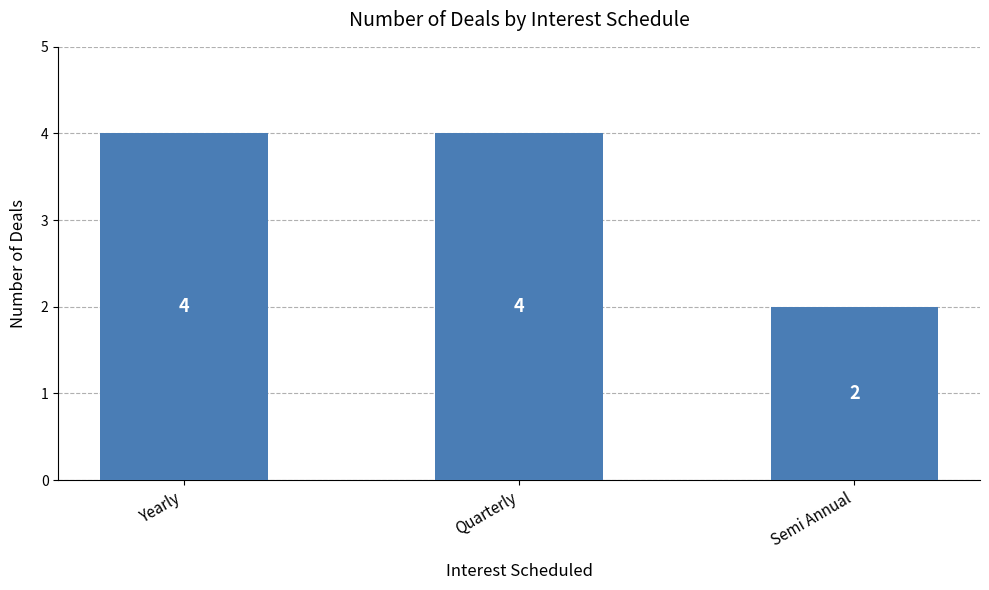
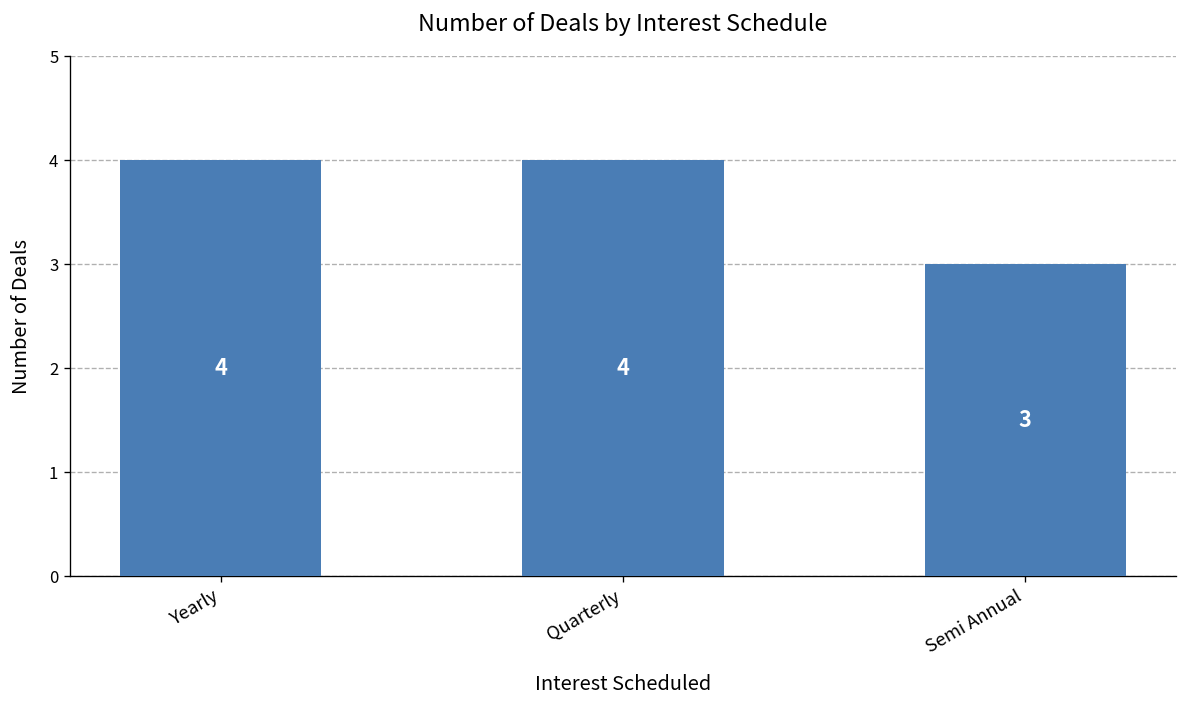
  {
    "Yearly": 4,
    "Quarterly": 4,
-   "Semi Annual": 2
+   "Semi Annual": 3
  }
